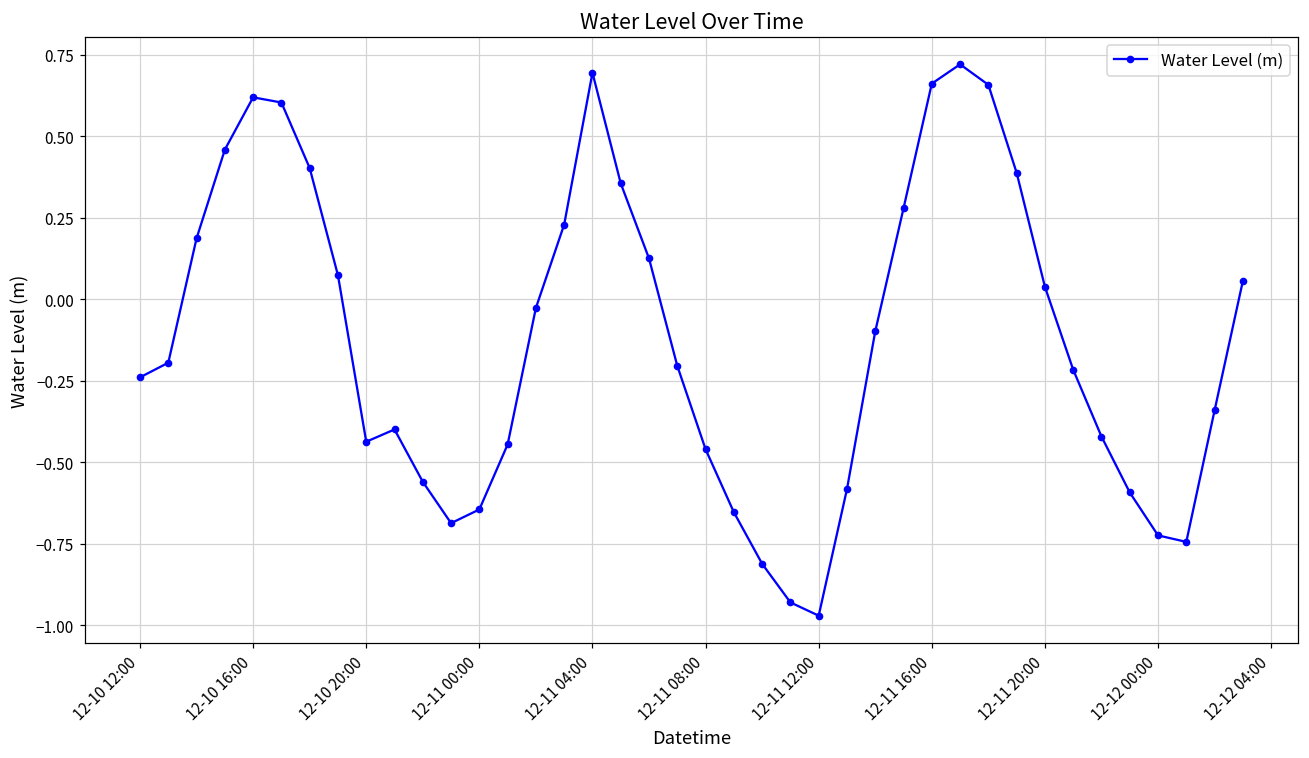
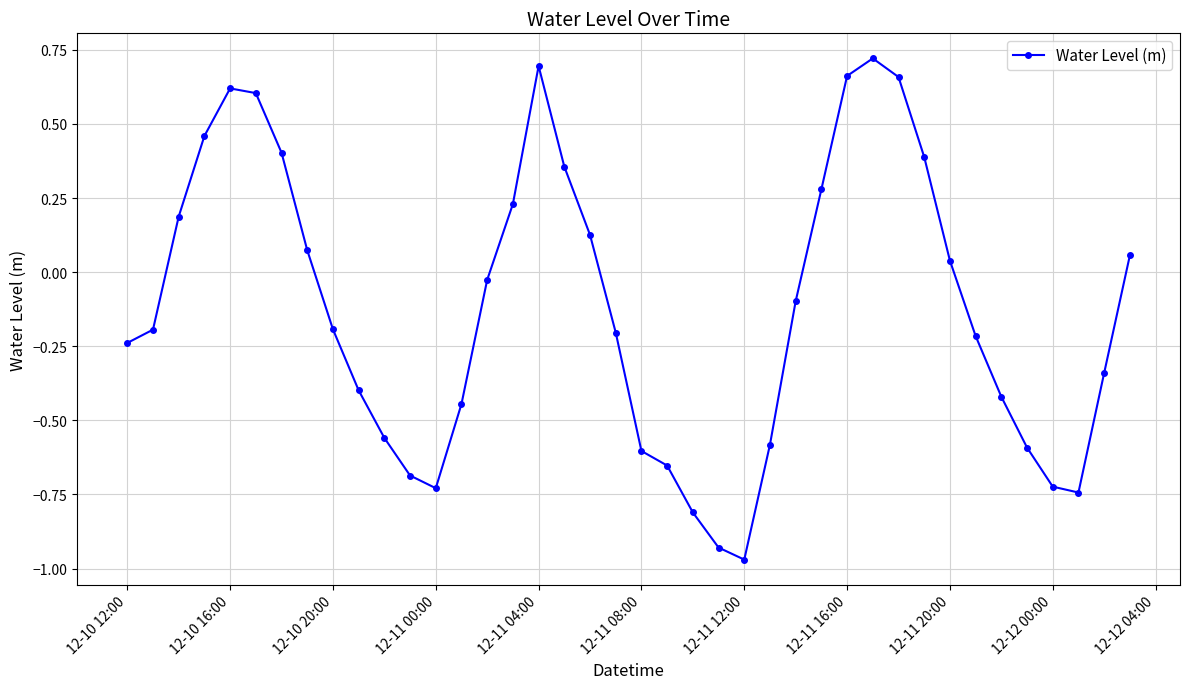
  {
    "12-10 12:00": -0.24,
    "12-10 16:00": 0.62,
-   "12-10 20:00": -0.44,
-   "12-11 00:00": -0.64,
+   "12-10 20:00": -0.19,
+   "12-11 00:00": -0.73,
    "12-11 04:00": 0.70,
-   "12-11 08:00": -0.46,
+   "12-11 08:00": -0.60,
    "12-11 12:00": -0.97,
    "12-11 16:00": 0.66,
    "12-11 20:00": 0.04,
    "12-12 00:00": -0.72
  }
